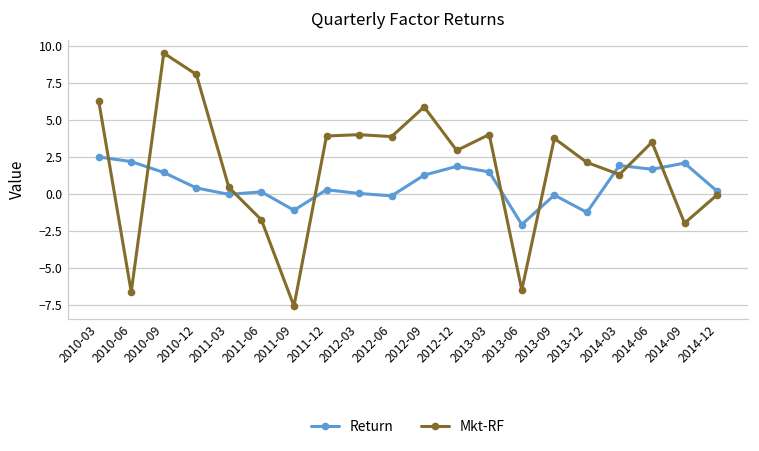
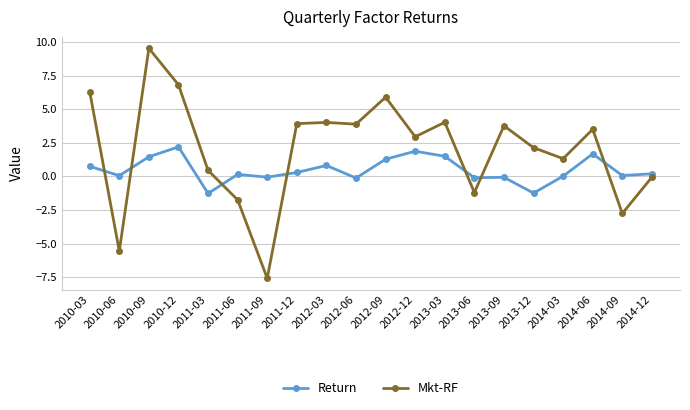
  {
    "Return": {
-     "2010-03": 2.5,
-     "2010-06": 2.2,
+     "2010-03": 0.7,
+     "2010-06": 0.1,
      "2010-09": 1.5,
-     "2010-12": 0.4,
-     "2011-03": 0.0,
+     "2010-12": 2.2,
+     "2011-03": -1.3,
      "2011-06": 0.1,
-     "2011-09": -1.1,
+     "2011-09": -0.1,
      "2011-12": 0.3,
-     "2012-03": 0.0,
+     "2012-03": 0.8,
      "2012-06": -0.1,
      "2012-09": 1.3,
      "2012-12": 1.9,
      "2013-03": 1.5,
-     "2013-06": -2.1,
+     "2013-06": -0.1,
      "2013-09": -0.1,
      "2013-12": -1.2,
-     "2014-03": 1.9,
+     "2014-03": 0.0,
      "2014-06": 1.7,
-     "2014-09": 2.1,
+     "2014-09": 0.1,
      "2014-12": 0.2
    },
    "Mkt-RF": {
      "2010-03": 6.3,
-     "2010-06": -6.6,
+     "2010-06": -5.6,
      "2010-09": 9.5,
-     "2010-12": 8.1,
+     "2010-12": 6.8,
      "2011-03": 0.5,
      "2011-06": -1.8,
      "2011-09": -7.6,
      "2011-12": 3.9,
      "2012-03": 4.0,
      "2012-06": 3.9,
      "2012-09": 5.9,
      "2012-12": 3.0,
      "2013-03": 4.0,
-     "2013-06": -6.5,
+     "2013-06": -1.2,
      "2013-09": 3.8,
      "2013-12": 2.1,
      "2014-03": 1.3,
      "2014-06": 3.5,
-     "2014-09": -2.0,
+     "2014-09": -2.8,
      "2014-12": -0.1
    }
  }
